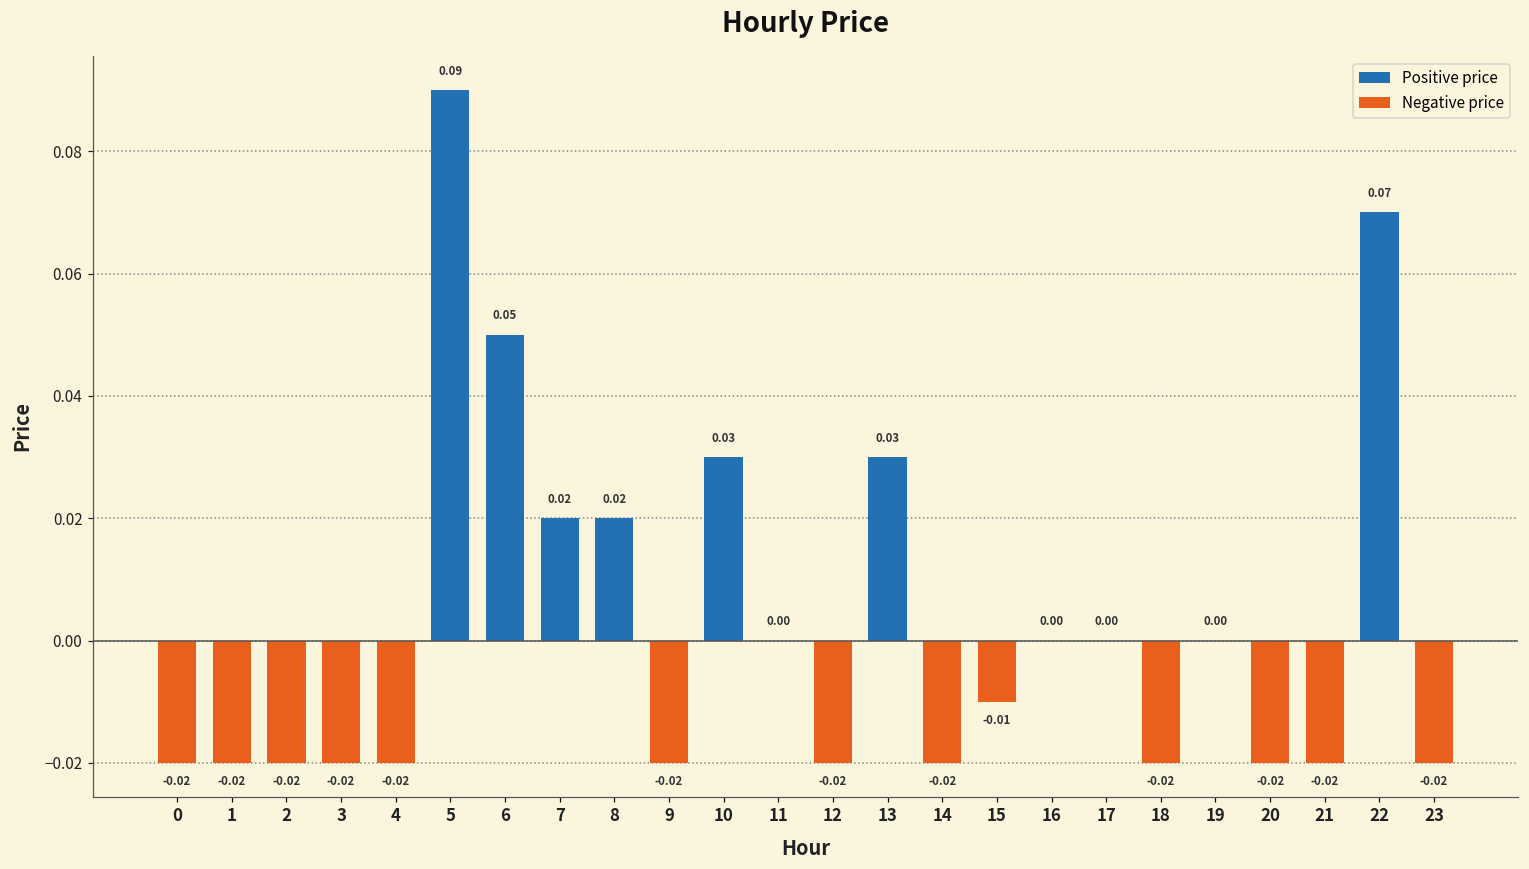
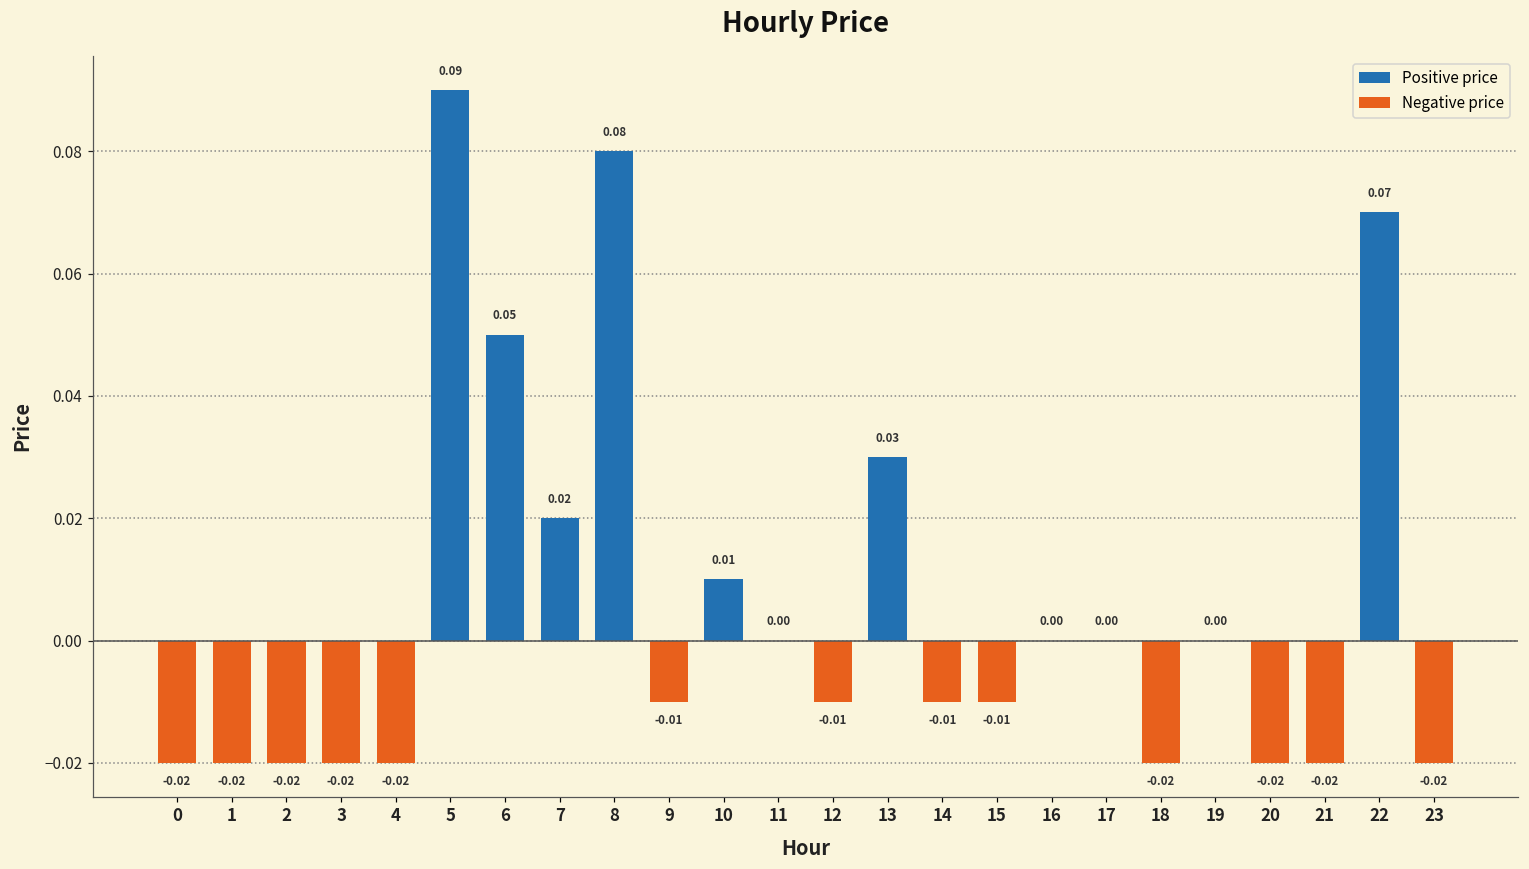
  {
    "0": -0.02,
    "1": -0.02,
    "2": -0.02,
    "3": -0.02,
    "4": -0.02,
    "5": 0.09,
    "6": 0.05,
    "7": 0.02,
-   "8": 0.02,
-   "9": -0.02,
-   "10": 0.03,
+   "8": 0.08,
+   "9": -0.01,
+   "10": 0.01,
    "11": 0.00,
-   "12": -0.02,
+   "12": -0.01,
    "13": 0.03,
-   "14": -0.02,
+   "14": -0.01,
    "15": -0.01,
    "16": 0.00,
    "17": 0.00,
    "18": -0.02,
    "19": 0.00,
    "20": -0.02,
    "21": -0.02,
    "22": 0.07,
    "23": -0.02
  }
